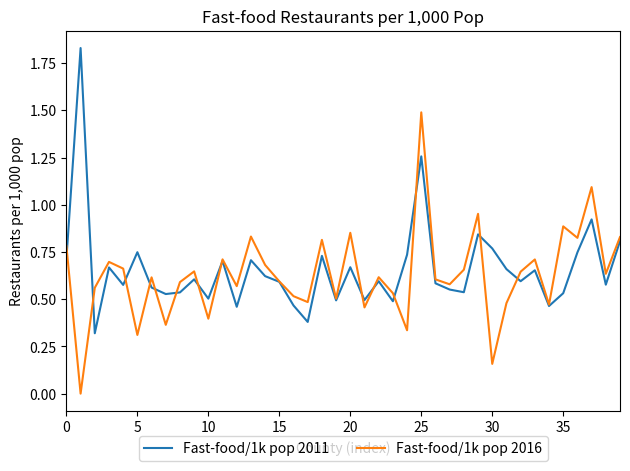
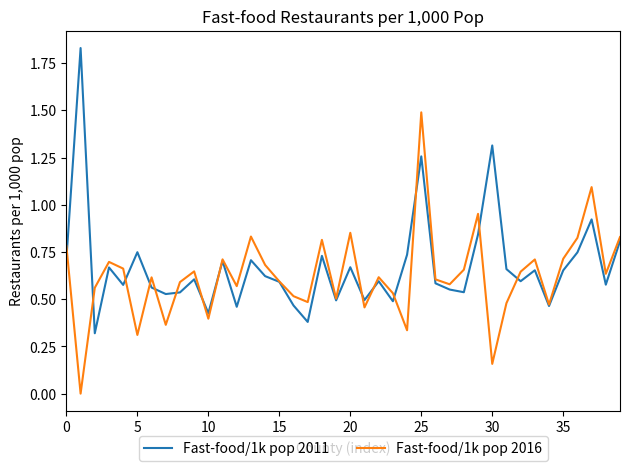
  {
    "Fast-food/1k pop 2011": {
      "0": 0.71,
      "5": 0.75,
-     "10": 0.50,
+     "10": 0.43,
      "20": 0.67,
      "25": 1.26,
-     "30": 0.77,
-     "35": 0.53
+     "30": 1.31,
+     "35": 0.65
    },
    "Fast-food/1k pop 2016": {
      "0": 0.78,
      "5": 0.31,
      "10": 0.40,
      "20": 0.85,
      "25": 1.49,
      "30": 0.16,
-     "35": 0.89
+     "35": 0.71
    }
  }
